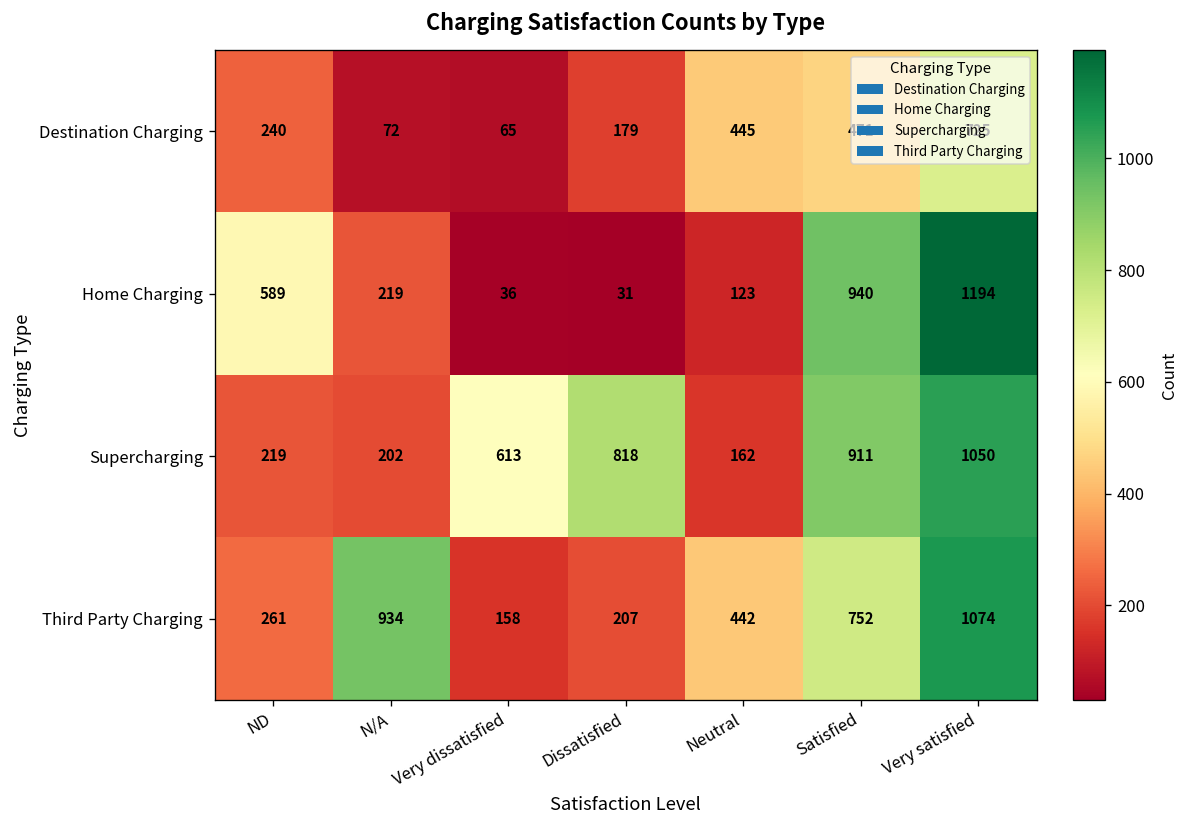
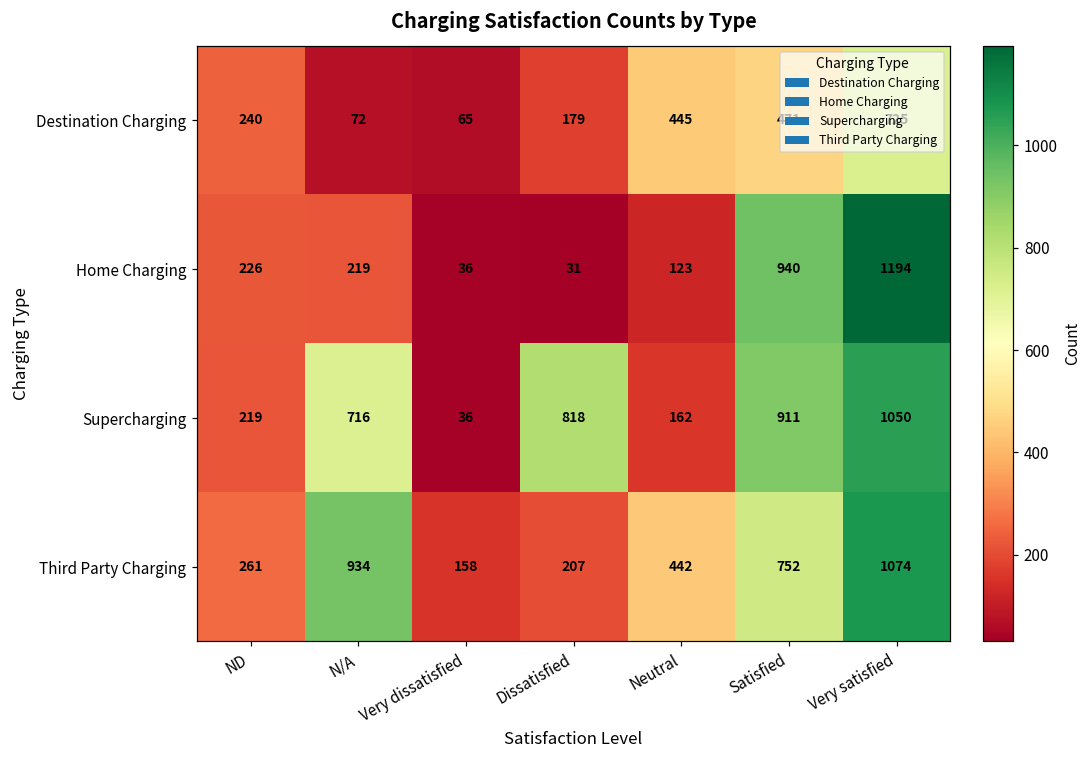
  {
    "Destination Charging": {
      "ND": 240,
      "N/A": 72,
      "Very dissatisfied": 65,
      "Dissatisfied": 179,
      "Neutral": 445
    },
    "Home Charging": {
-     "ND": 589,
+     "ND": 226,
      "N/A": 219,
      "Very dissatisfied": 36,
      "Dissatisfied": 31,
      "Neutral": 123,
      "Satisfied": 940,
      "Very satisfied": 1194
    },
    "Supercharging": {
      "ND": 219,
-     "N/A": 202,
-     "Very dissatisfied": 613,
+     "N/A": 716,
+     "Very dissatisfied": 36,
      "Dissatisfied": 818,
      "Neutral": 162,
      "Satisfied": 911,
      "Very satisfied": 1050
    },
    "Third Party Charging": {
      "ND": 261,
      "N/A": 934,
      "Very dissatisfied": 158,
      "Dissatisfied": 207,
      "Neutral": 442,
      "Satisfied": 752,
      "Very satisfied": 1074
    }
  }
